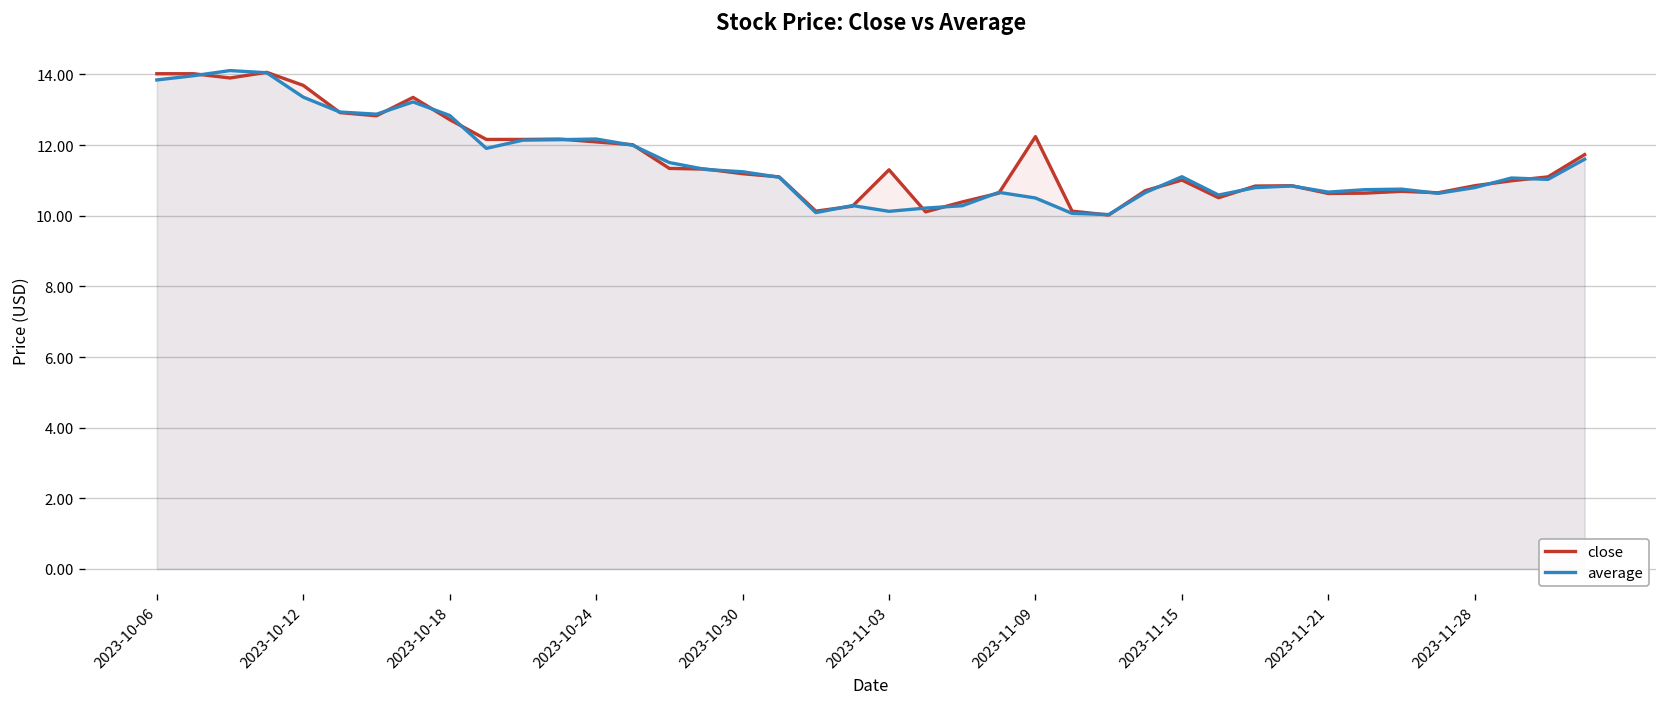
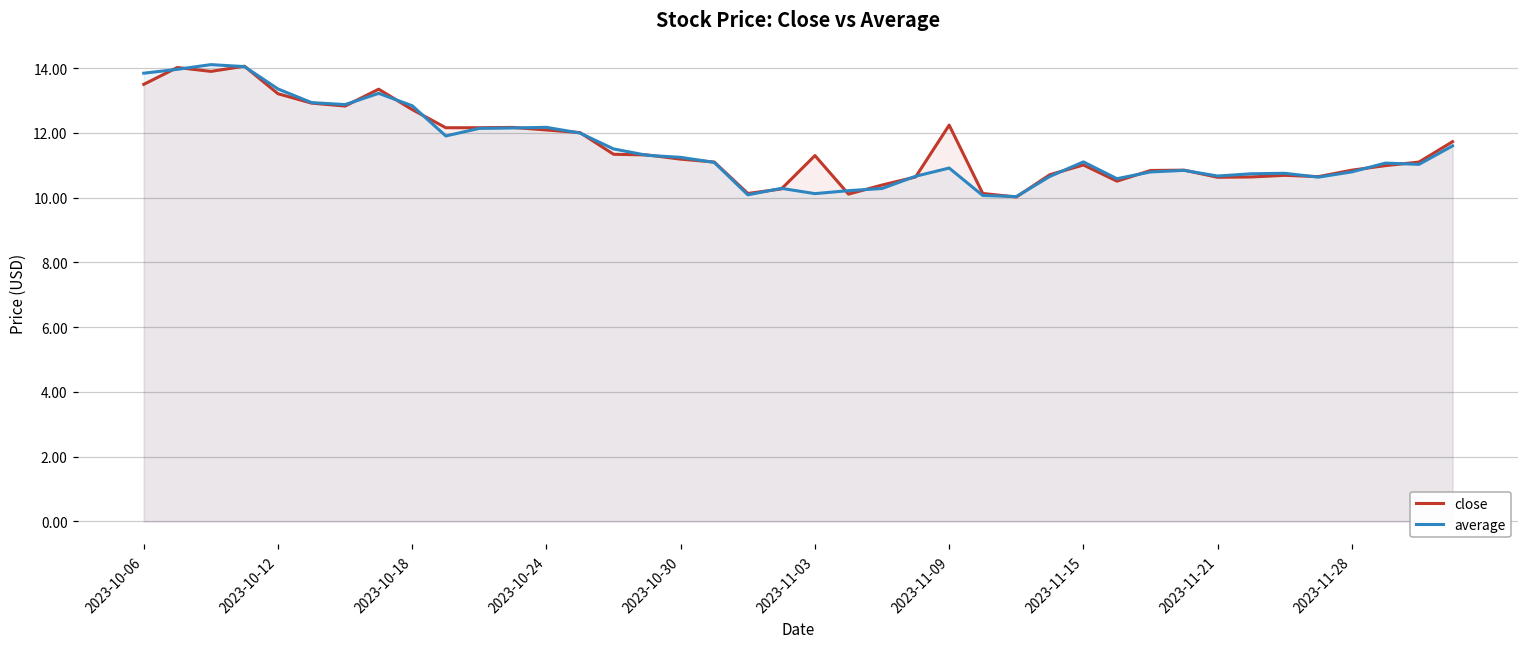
  {
    "close": {
-     "2023-10-06": 14.0,
-     "2023-10-12": 13.7,
+     "2023-10-06": 13.5,
+     "2023-10-12": 13.2,
      "2023-10-18": 12.7,
      "2023-11-03": 11.3,
      "2023-11-09": 12.2,
      "2023-11-15": 11.0
    },
    "average": {
      "2023-10-06": 13.8,
      "2023-10-12": 13.4,
      "2023-10-18": 12.8,
      "2023-11-03": 10.1,
-     "2023-11-09": 10.5,
+     "2023-11-09": 10.9,
      "2023-11-15": 11.1
    }
  }
